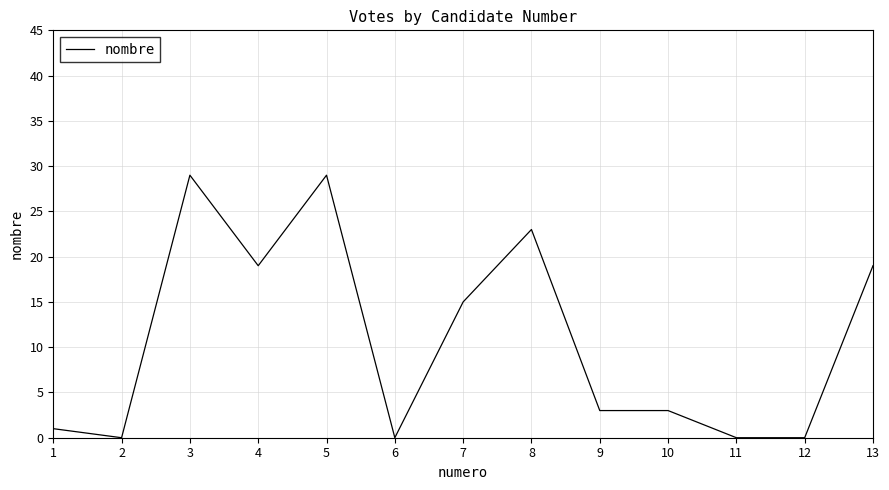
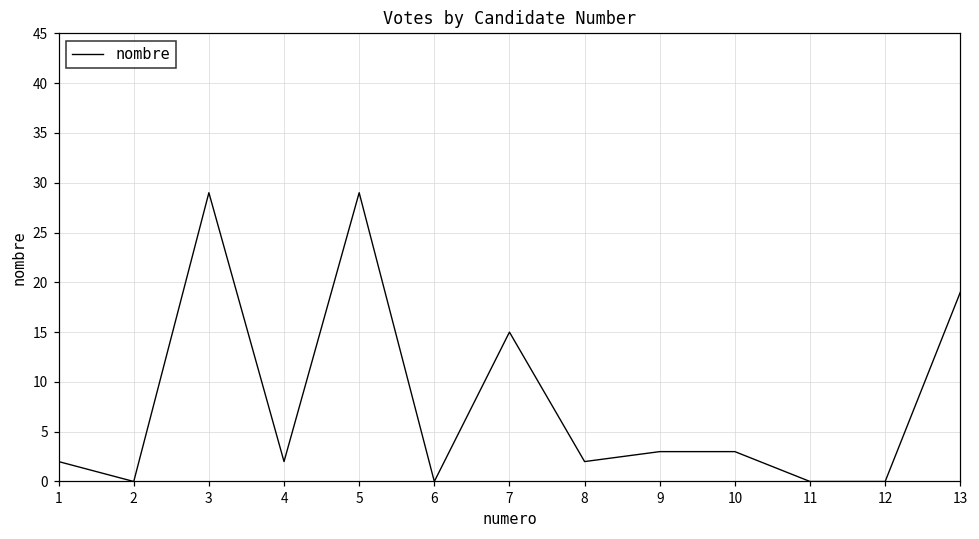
  {
-   "1": 1,
+   "1": 2,
    "2": 0,
    "3": 29,
-   "4": 19,
+   "4": 2,
    "5": 29,
    "6": 0,
    "7": 15,
-   "8": 23,
+   "8": 2,
    "9": 3,
    "10": 3,
    "11": 0,
    "12": 0,
    "13": 19
  }
